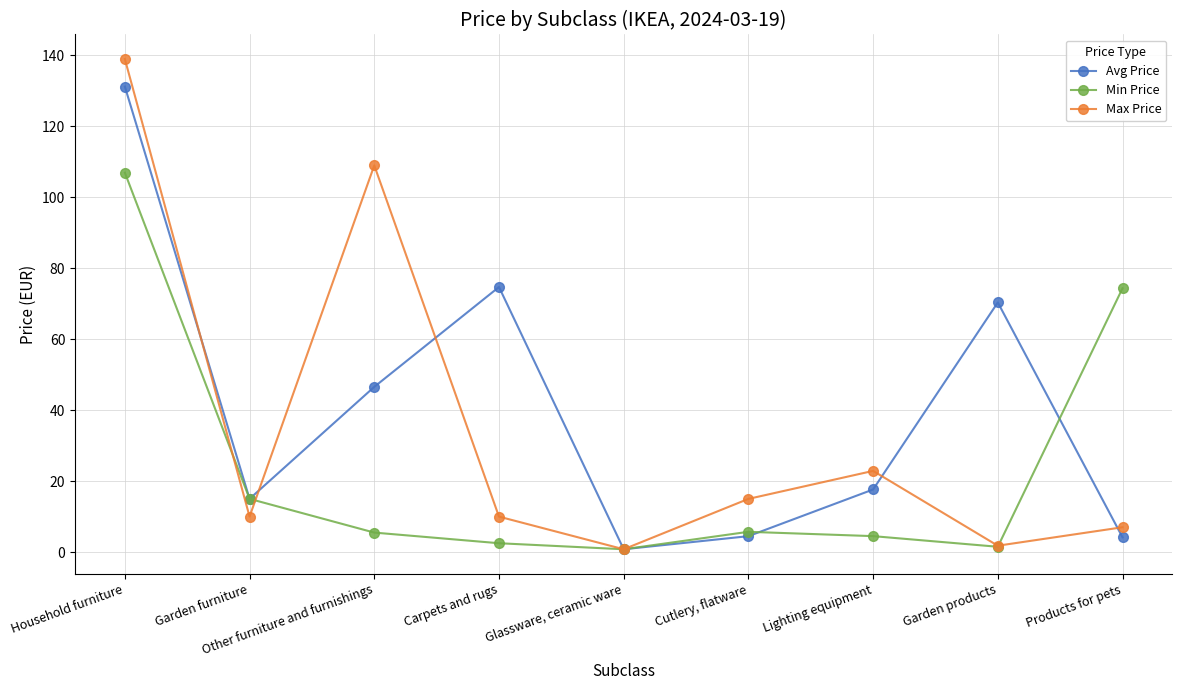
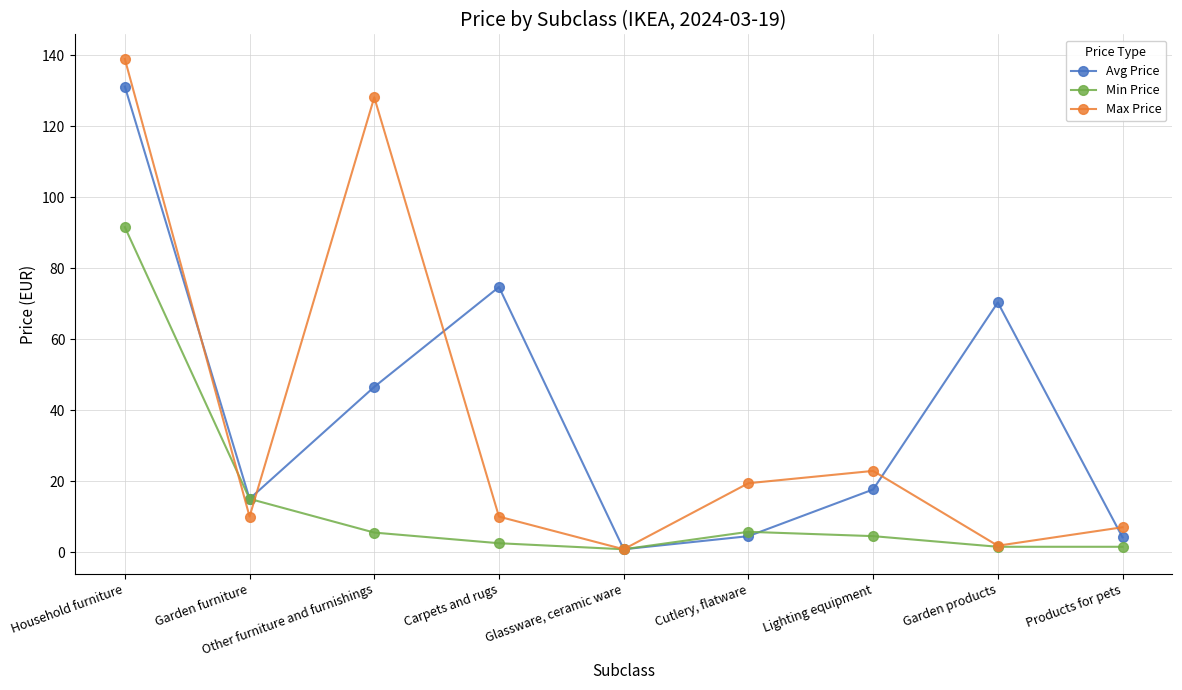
  {
    "Avg Price": {
      "Household furniture": 131,
      "Other furniture and furnishings": 47,
      "Carpets and rugs": 75,
      "Cutlery, flatware": 4,
      "Lighting equipment": 18,
      "Garden products": 70,
      "Products for pets": 4
    },
    "Min Price": {
-     "Household furniture": 107,
+     "Household furniture": 92,
      "Other furniture and furnishings": 5,
      "Carpets and rugs": 2,
      "Cutlery, flatware": 6,
      "Lighting equipment": 4,
-     "Products for pets": 74
+     "Products for pets": 1
    },
    "Max Price": {
      "Household furniture": 139,
      "Garden furniture": 10,
-     "Other furniture and furnishings": 109,
+     "Other furniture and furnishings": 128,
      "Carpets and rugs": 10,
-     "Cutlery, flatware": 15,
+     "Cutlery, flatware": 19,
      "Lighting equipment": 23,
      "Products for pets": 7
    }
  }
